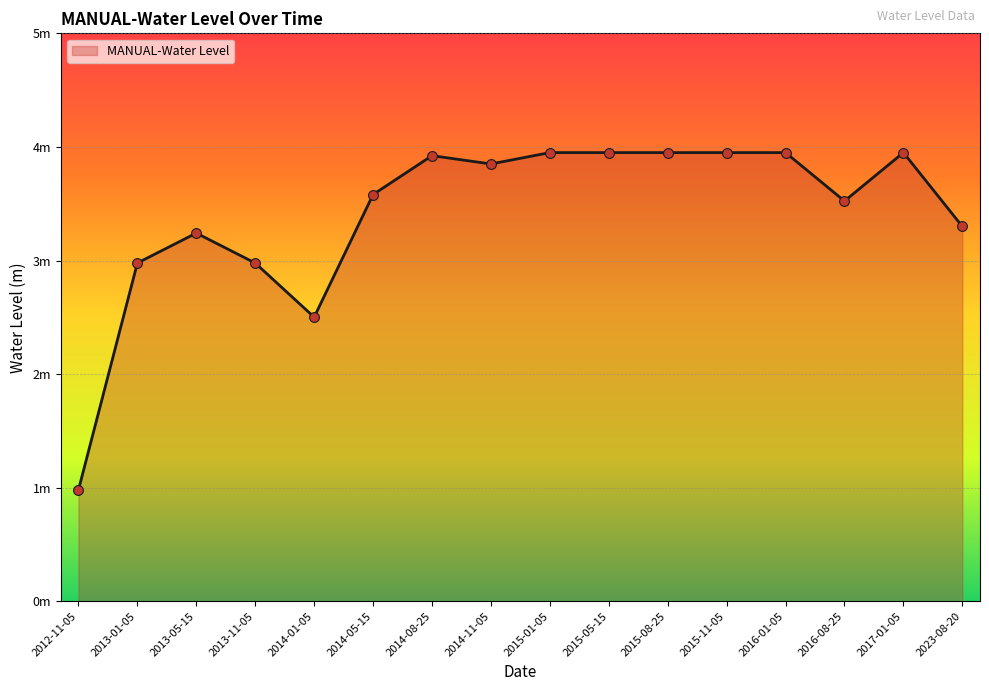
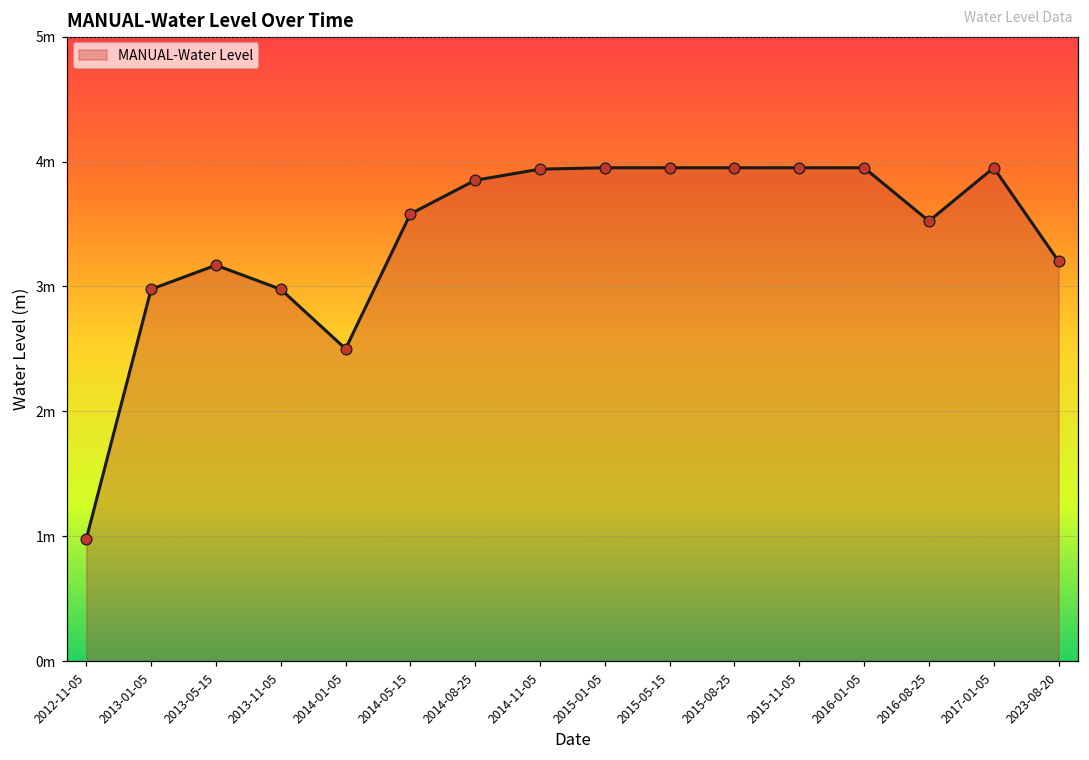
  {
    "2012-11-05": "0.98m",
    "2013-01-05": "2.98m",
-   "2013-05-15": "3.24m",
+   "2013-05-15": "3.17m",
    "2013-11-05": "2.98m",
    "2014-01-05": "2.50m",
    "2014-05-15": "3.58m",
-   "2014-08-25": "3.92m",
-   "2014-11-05": "3.85m",
+   "2014-08-25": "3.85m",
+   "2014-11-05": "3.94m",
    "2015-01-05": "3.95m",
    "2015-05-15": "3.95m",
    "2015-08-25": "3.95m",
    "2015-11-05": "3.95m",
    "2016-01-05": "3.95m",
    "2016-08-25": "3.52m",
    "2017-01-05": "3.95m",
-   "2023-08-20": "3.30m"
+   "2023-08-20": "3.20m"
  }
